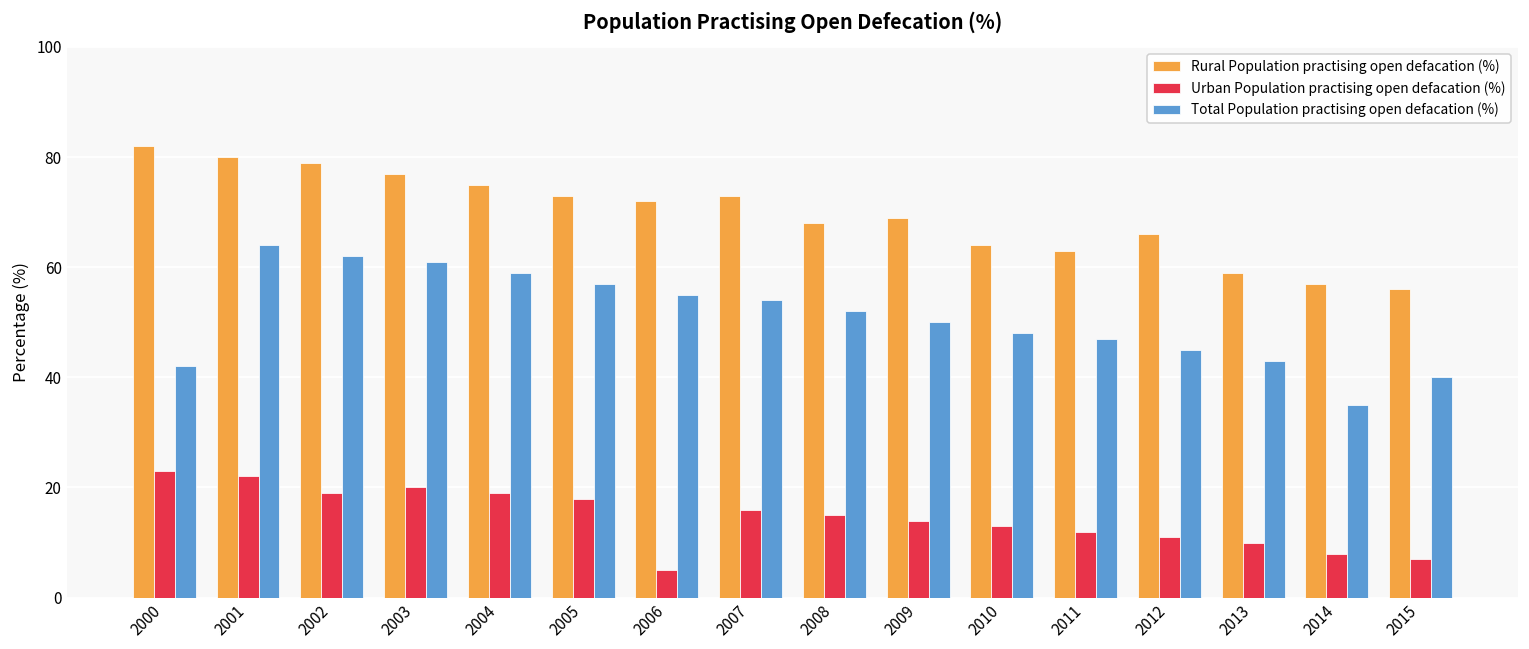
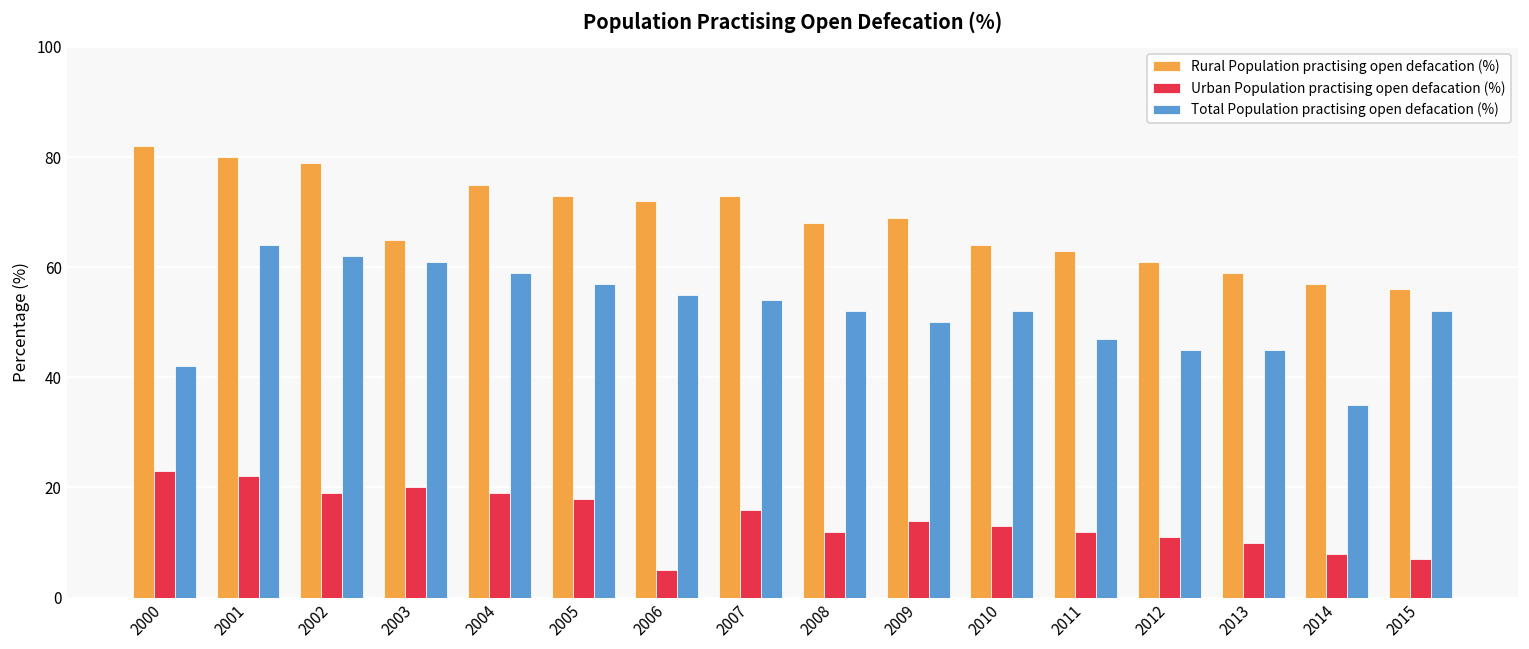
  {
    "Rural Population practising open defacation (%)": {
      "2000": 82,
      "2001": 80,
      "2002": 79,
-     "2003": 77,
+     "2003": 65,
      "2004": 75,
      "2005": 73,
      "2006": 72,
      "2007": 73,
      "2008": 68,
      "2009": 69,
      "2010": 64,
      "2011": 63,
-     "2012": 66,
+     "2012": 61,
      "2013": 59,
      "2014": 57,
      "2015": 56
    },
    "Urban Population practising open defacation (%)": {
      "2000": 23,
      "2001": 22,
      "2002": 19,
      "2003": 20,
      "2004": 19,
      "2005": 18,
      "2006": 5,
      "2007": 16,
-     "2008": 15,
+     "2008": 12,
      "2009": 14,
      "2010": 13,
      "2011": 12,
      "2012": 11,
      "2013": 10,
      "2014": 8,
      "2015": 7
    },
    "Total Population practising open defacation (%)": {
      "2000": 42,
      "2001": 64,
      "2002": 62,
      "2003": 61,
      "2004": 59,
      "2005": 57,
      "2006": 55,
      "2007": 54,
      "2008": 52,
      "2009": 50,
-     "2010": 48,
+     "2010": 52,
      "2011": 47,
      "2012": 45,
-     "2013": 43,
+     "2013": 45,
      "2014": 35,
-     "2015": 40
+     "2015": 52
    }
  }
